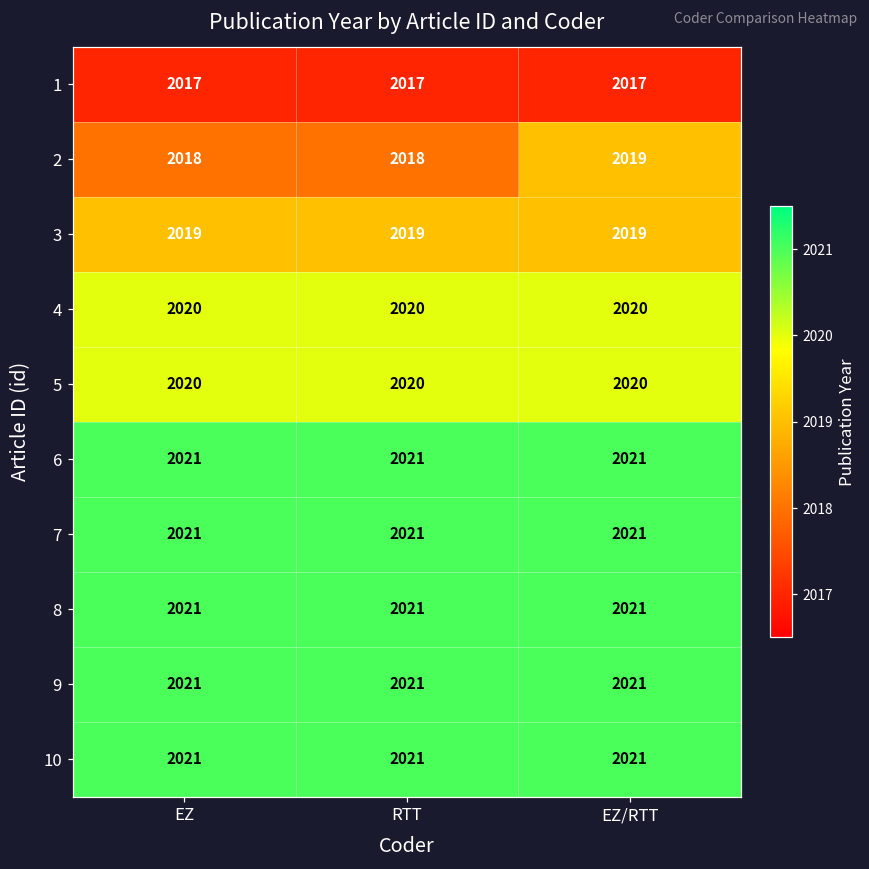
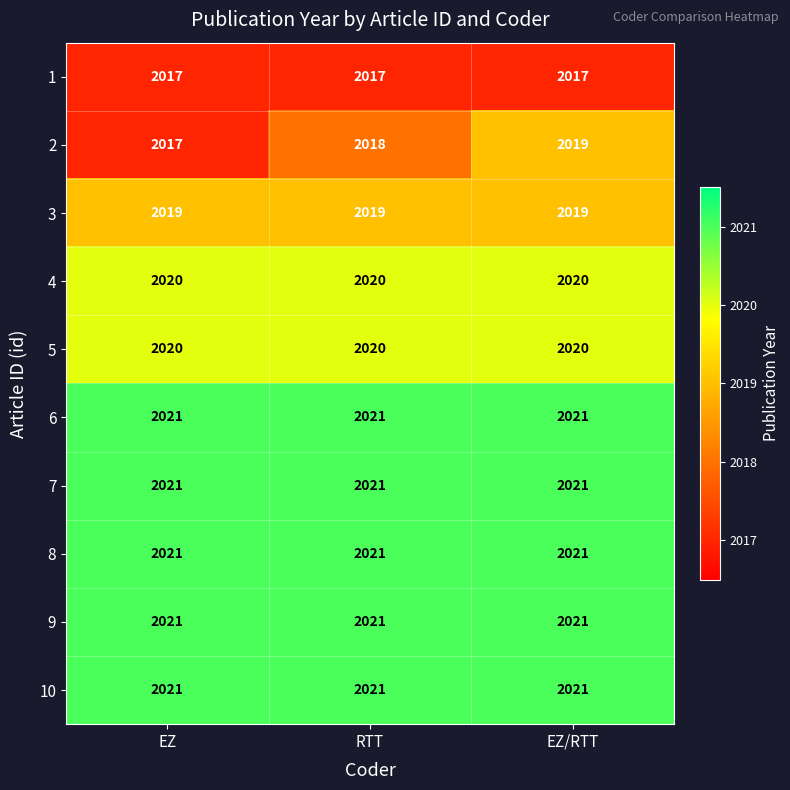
  {
    "1": {
      "EZ": 2017,
      "RTT": 2017,
      "EZ/RTT": 2017
    },
    "2": {
-     "EZ": 2018,
+     "EZ": 2017,
      "RTT": 2018,
      "EZ/RTT": 2019
    },
    "3": {
      "EZ": 2019,
      "RTT": 2019,
      "EZ/RTT": 2019
    },
    "4": {
      "EZ": 2020,
      "RTT": 2020,
      "EZ/RTT": 2020
    },
    "5": {
      "EZ": 2020,
      "RTT": 2020,
      "EZ/RTT": 2020
    },
    "6": {
      "EZ": 2021,
      "RTT": 2021,
      "EZ/RTT": 2021
    },
    "7": {
      "EZ": 2021,
      "RTT": 2021,
      "EZ/RTT": 2021
    },
    "8": {
      "EZ": 2021,
      "RTT": 2021,
      "EZ/RTT": 2021
    },
    "9": {
      "EZ": 2021,
      "RTT": 2021,
      "EZ/RTT": 2021
    },
    "10": {
      "EZ": 2021,
      "RTT": 2021,
      "EZ/RTT": 2021
    }
  }
